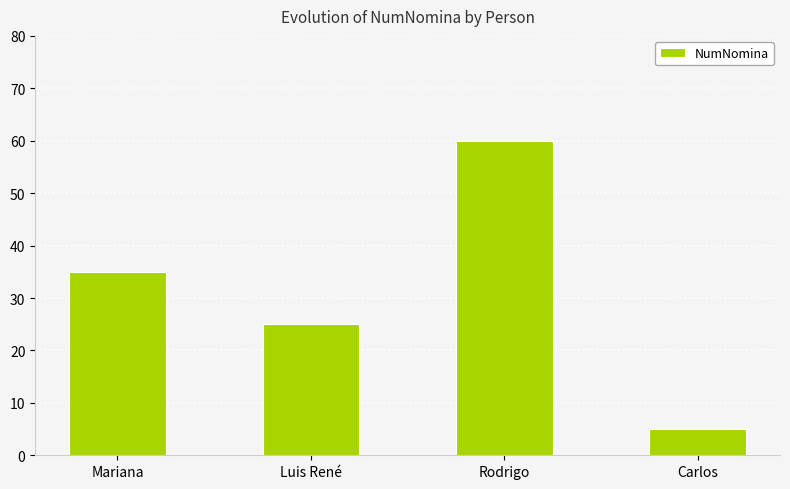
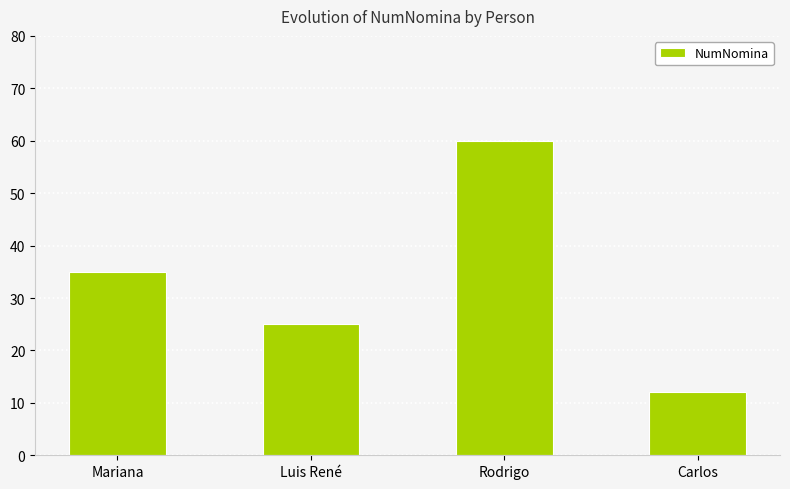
  {
    "Mariana": 35,
    "Luis René": 25,
    "Rodrigo": 60,
-   "Carlos": 5
+   "Carlos": 12
  }
